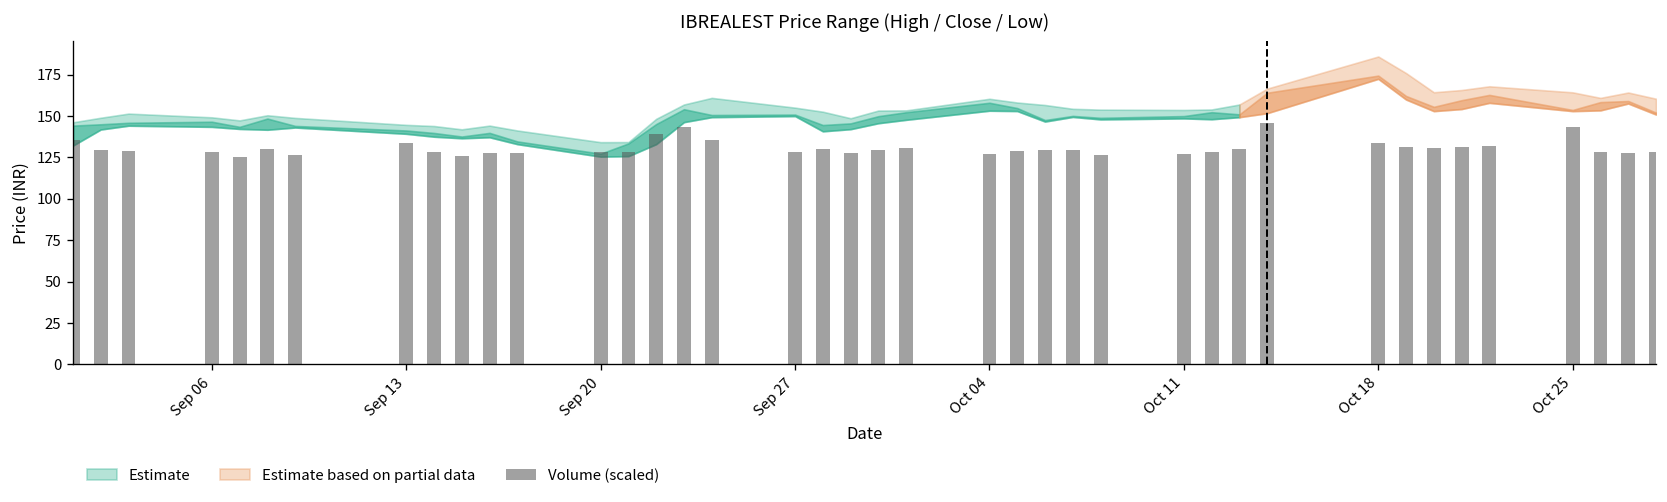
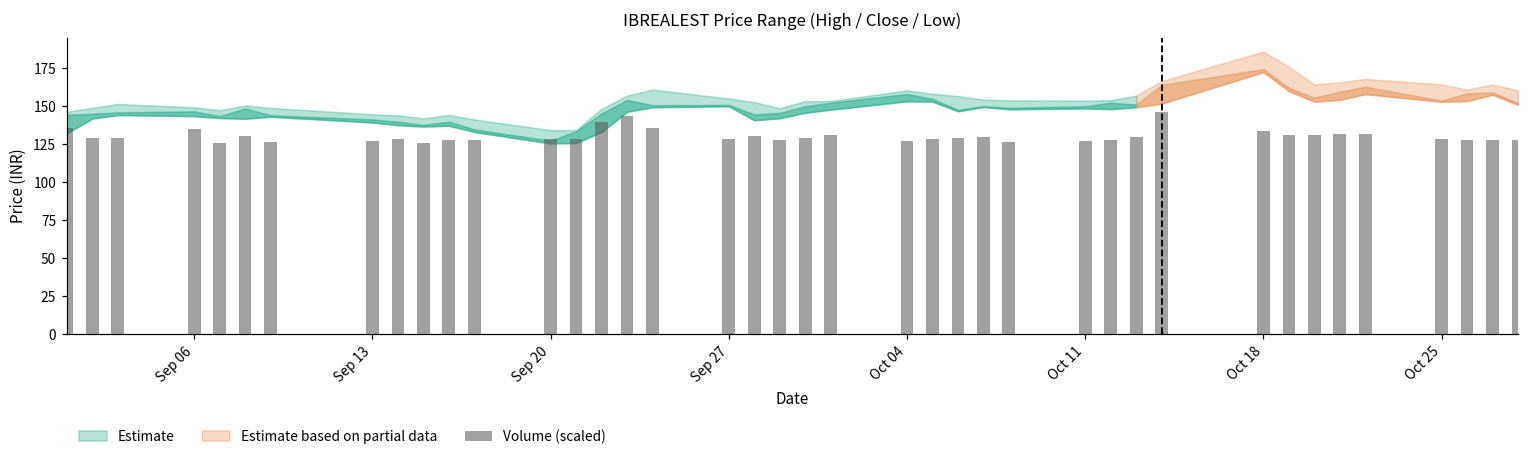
  {
    "Volume (scaled)": {
-     "Sep 06": 128,
-     "Sep 13": 134,
+     "Sep 06": 135,
+     "Sep 13": 127,
      "Sep 20": 128,
      "Sep 27": 128,
      "Oct 04": 127,
      "Oct 11": 127,
      "Oct 18": 134,
-     "Oct 25": 144
+     "Oct 25": 128
    }
  }
